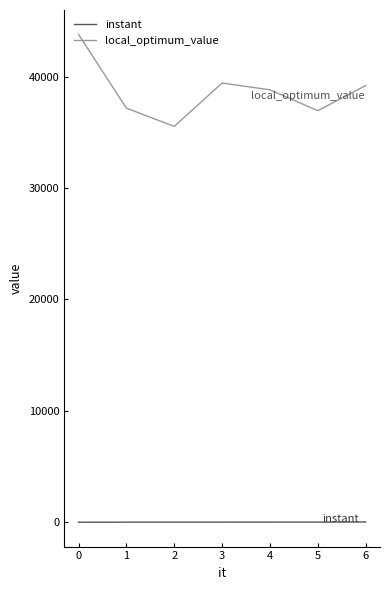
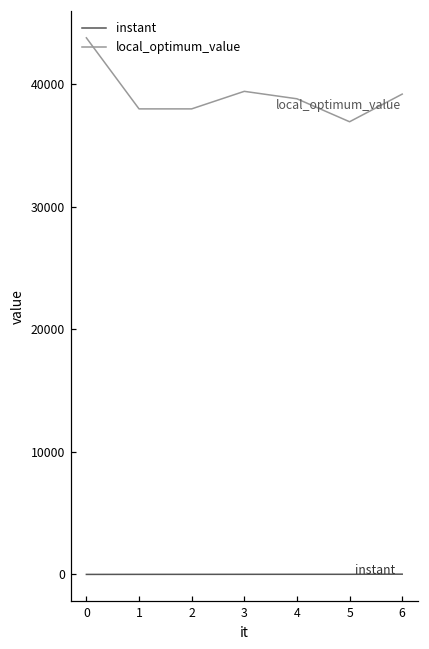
  {
    "instant": {
      "0": 0,
      "1": 0,
      "2": 0,
      "3": 0,
      "4": 0,
      "5": 0,
      "6": 0
    },
    "local_optimum_value": {
      "0": 43800,
-     "1": 37200,
-     "2": 35500,
+     "1": 38000,
+     "2": 38000,
      "3": 39400,
      "4": 38800,
      "5": 37000,
      "6": 39200
    }
  }
